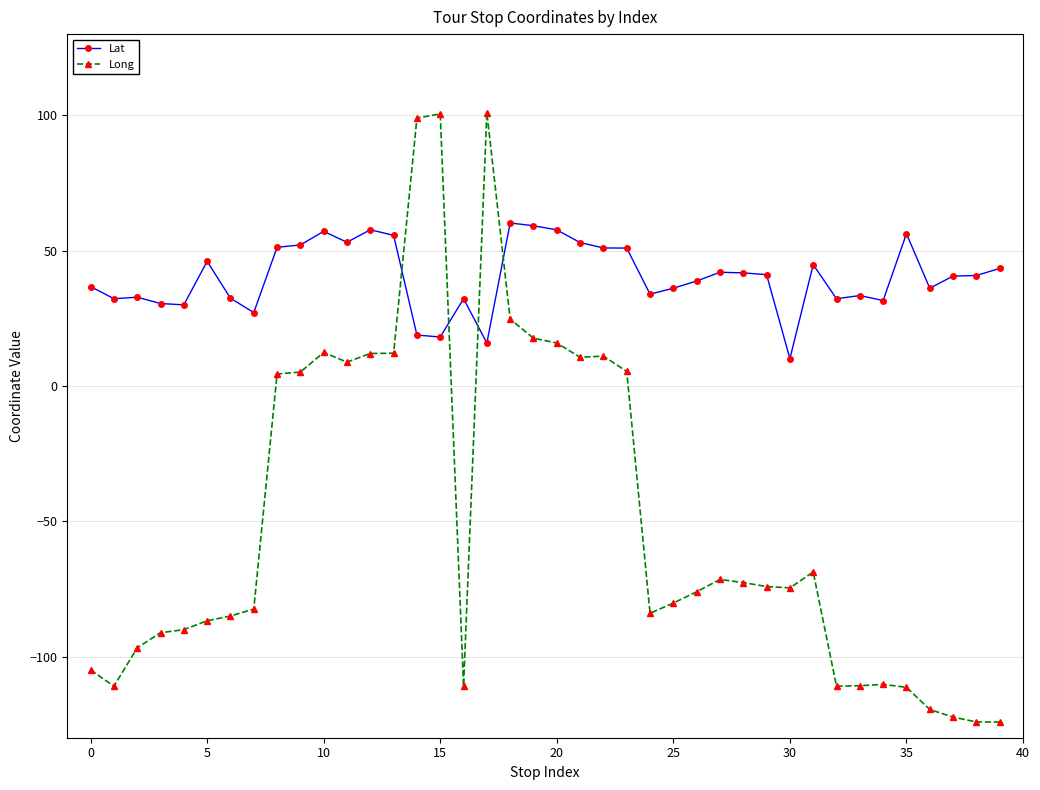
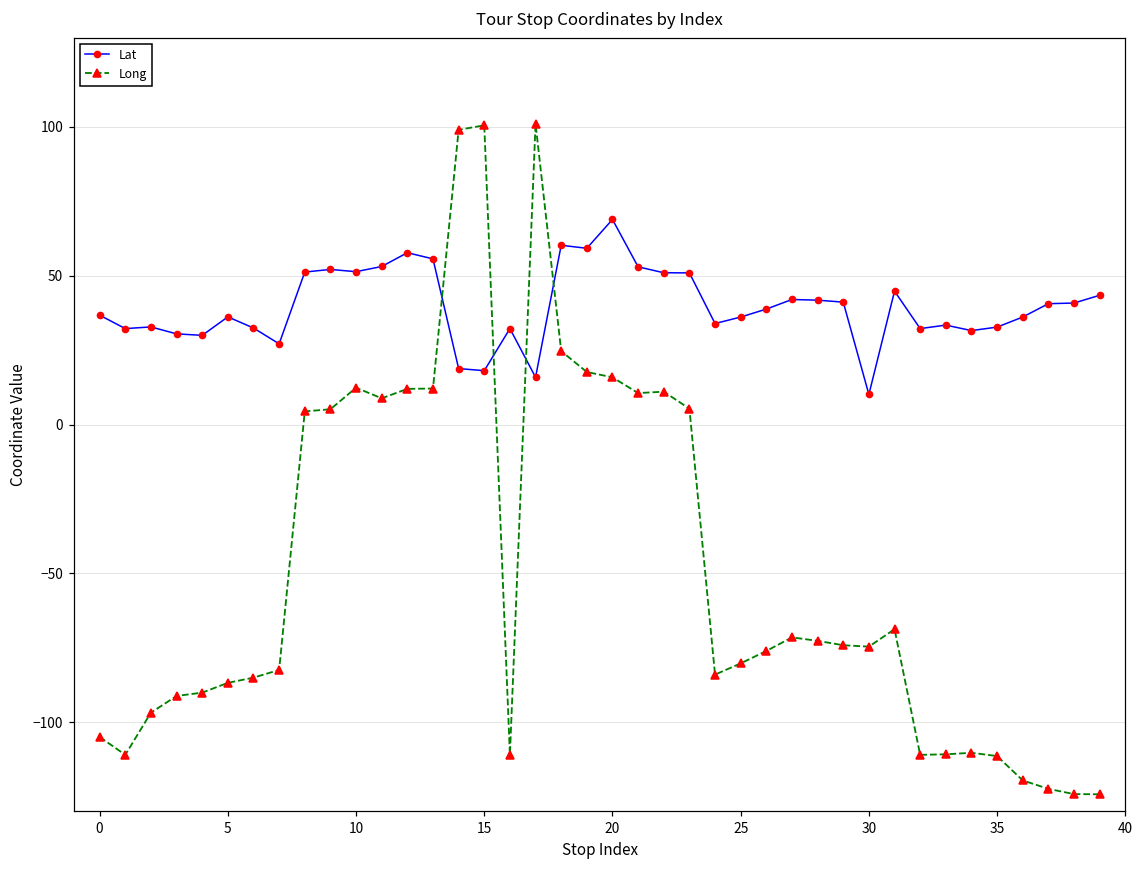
  {
    "Lat": {
      "0": 37,
-     "5": 46,
-     "10": 57,
+     "5": 36,
+     "10": 51,
      "15": 18,
-     "20": 58,
+     "20": 69,
      "25": 36,
      "30": 10,
-     "35": 56
+     "35": 33
    },
    "Long": {
      "0": -105,
      "5": -87,
      "10": 12,
      "15": 101,
      "20": 16,
      "25": -80,
      "30": -75,
      "35": -111
    }
  }
